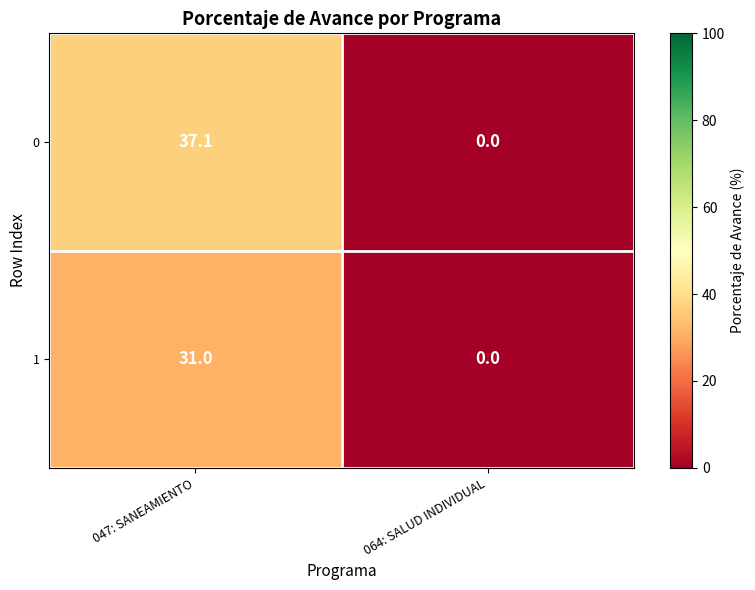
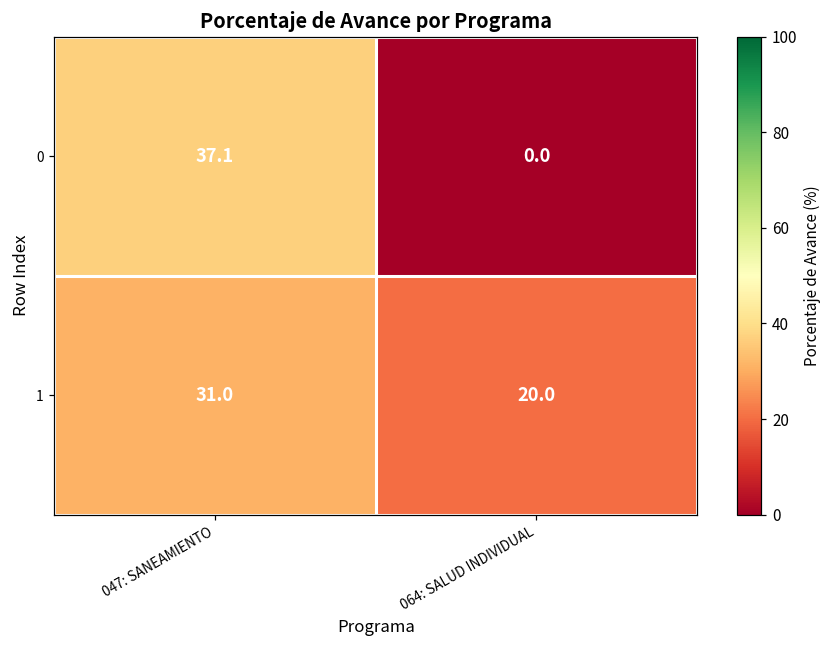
  {
    "0": {
      "047: SANEAMIENTO": 37.1,
      "064: SALUD INDIVIDUAL": 0.0
    },
    "1": {
      "047: SANEAMIENTO": 31.0,
-     "064: SALUD INDIVIDUAL": 0.0
+     "064: SALUD INDIVIDUAL": 20.0
    }
  }
